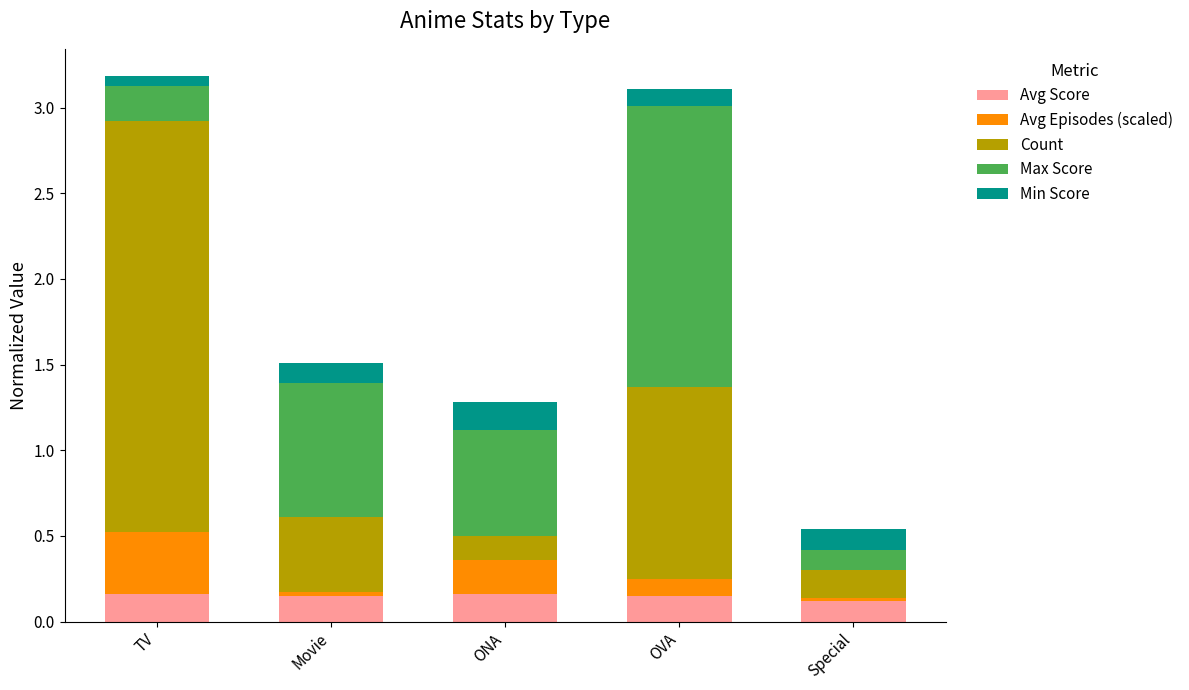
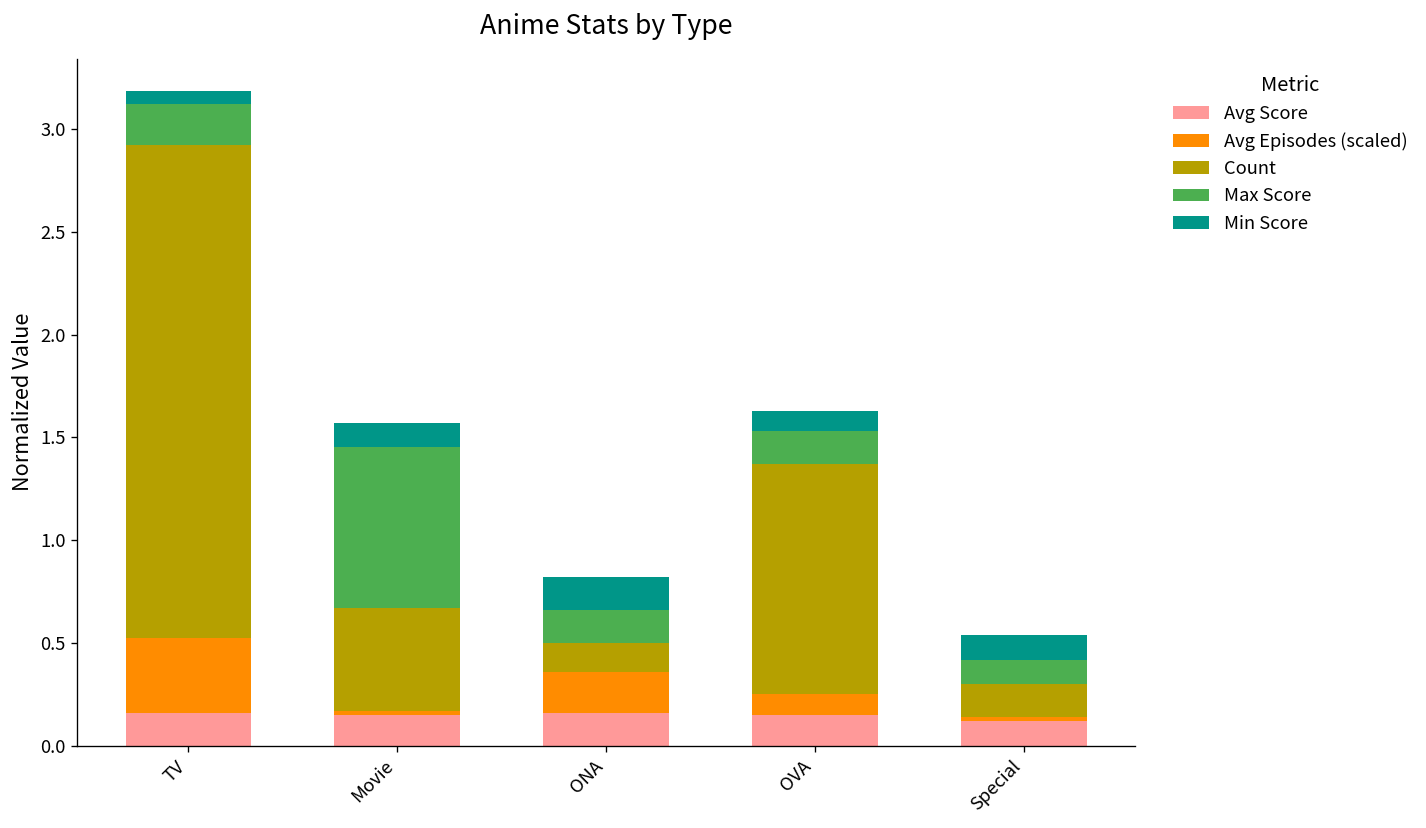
  {
    "Avg Score": {
      "TV": 0.16,
      "Movie": 0.15,
      "ONA": 0.16,
      "OVA": 0.15,
      "Special": 0.12
    },
    "Avg Episodes (scaled)": {
      "TV": 0.36,
      "Movie": 0.02,
      "ONA": 0.20,
      "OVA": 0.10,
      "Special": 0.02
    },
    "Count": {
      "TV": 2.40,
-     "Movie": 0.44,
+     "Movie": 0.50,
      "ONA": 0.14,
      "OVA": 1.12,
      "Special": 0.16
    },
    "Max Score": {
      "TV": 0.20,
      "Movie": 0.78,
-     "ONA": 0.62,
-     "OVA": 1.64,
+     "ONA": 0.16,
+     "OVA": 0.16,
      "Special": 0.12
    },
    "Min Score": {
      "TV": 0.06,
      "Movie": 0.12,
      "ONA": 0.16,
      "OVA": 0.10,
      "Special": 0.12
    }
  }
